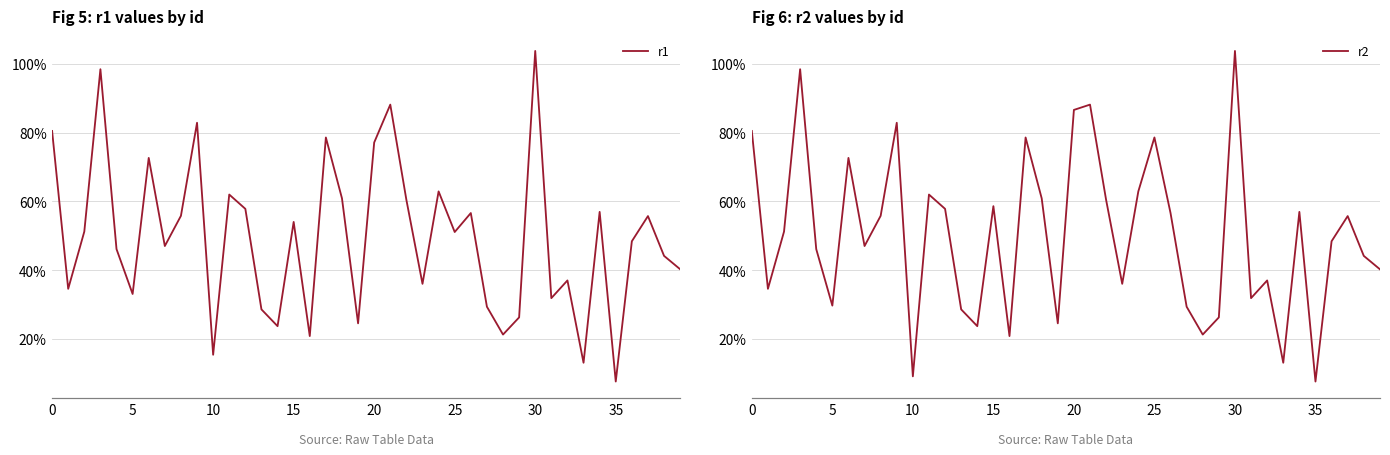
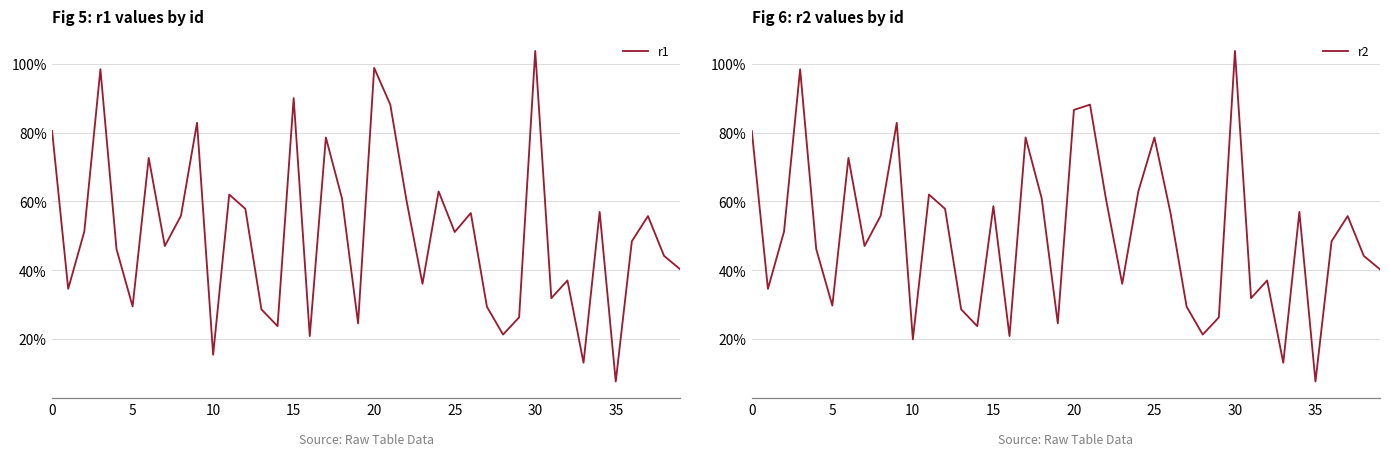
  {
    "Fig 5: r1 values by id": {
      "0": "80%",
-     "5": "33%",
+     "5": "29%",
      "10": "15%",
-     "15": "54%",
-     "20": "77%",
+     "15": "90%",
+     "20": "99%",
      "25": "51%",
      "30": "104%",
      "35": "8%"
    },
    "Fig 6: r2 values by id": {
      "0": "80%",
      "5": "30%",
-     "10": "9%",
+     "10": "20%",
      "15": "59%",
      "20": "87%",
      "25": "79%",
      "30": "104%",
      "35": "8%"
    }
  }
